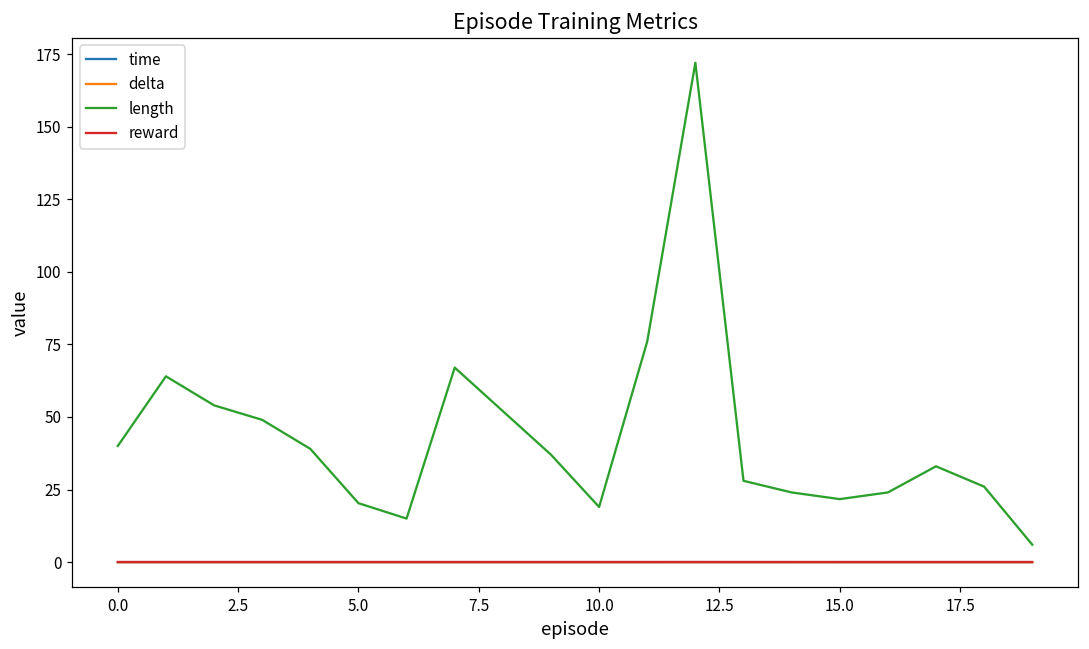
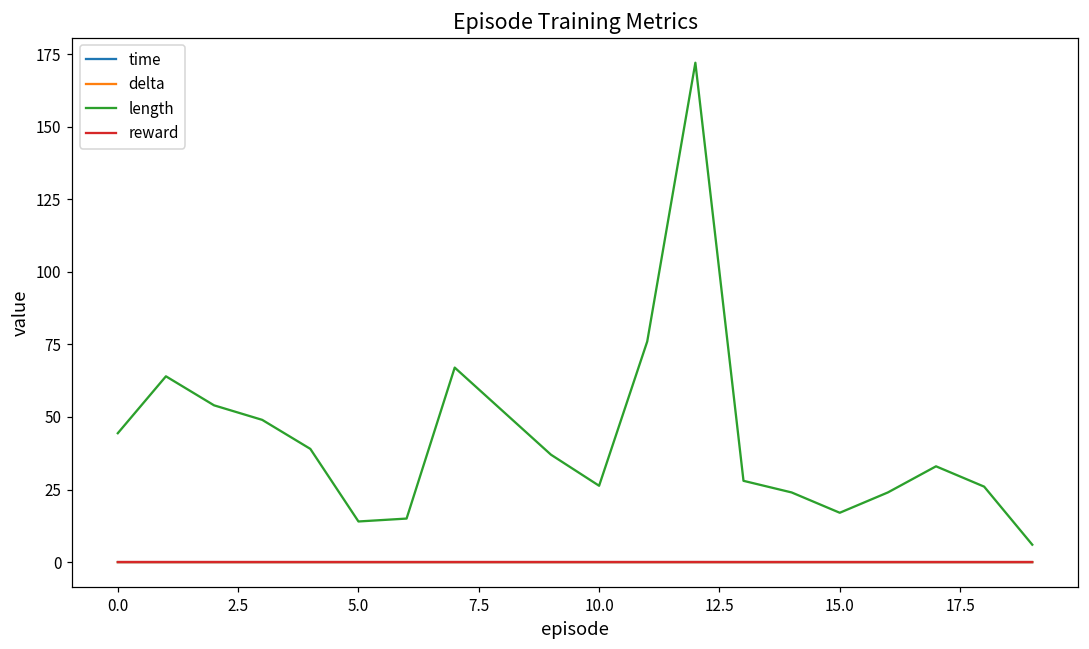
  {
    "reward": {
      "0.0": 0,
      "5.0": 0,
      "10.0": 0,
      "15.0": 0
    },
    "length": {
-     "0.0": 40,
-     "5.0": 20,
-     "10.0": 19,
-     "15.0": 22
+     "0.0": 44,
+     "5.0": 14,
+     "10.0": 26,
+     "15.0": 17
    }
  }
